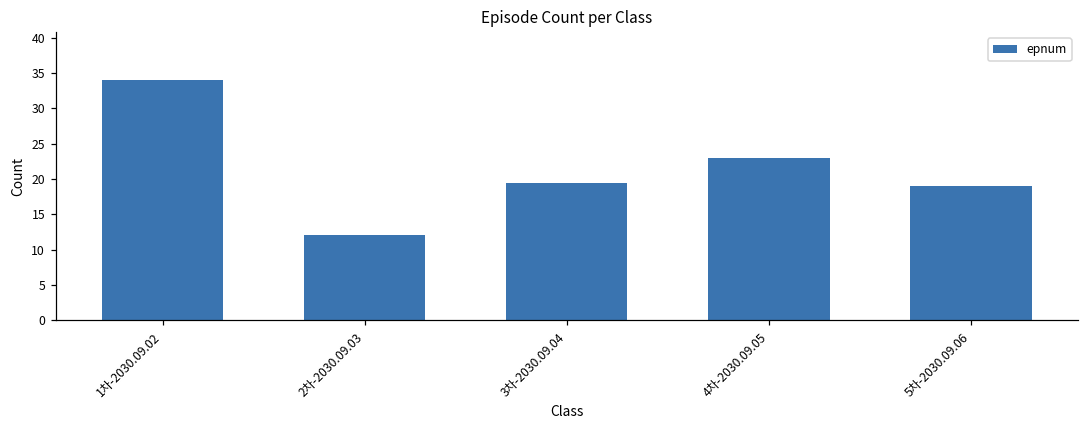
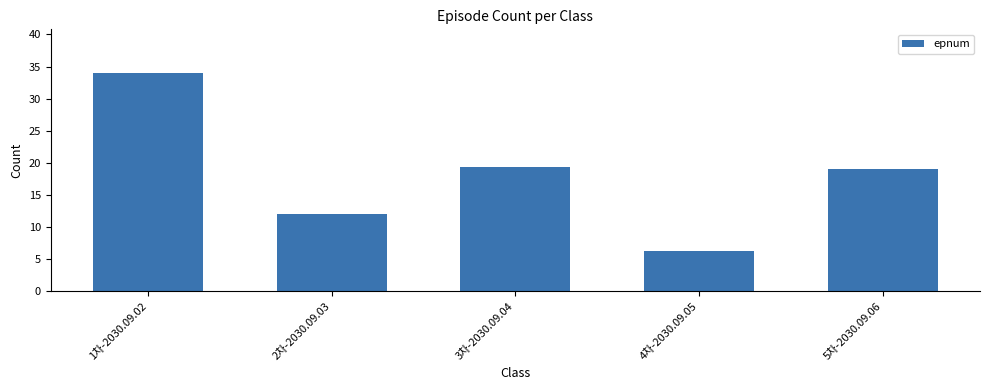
  {
    "1차-2030.09.02": 34,
    "2차-2030.09.03": 12,
    "3차-2030.09.04": 19,
-   "4차-2030.09.05": 23,
+   "4차-2030.09.05": 6,
    "5차-2030.09.06": 19
  }
